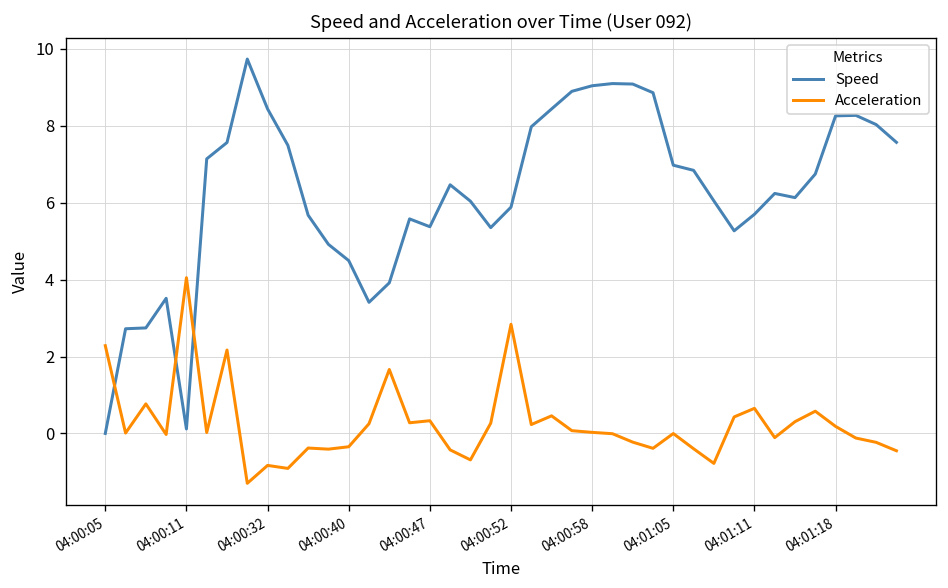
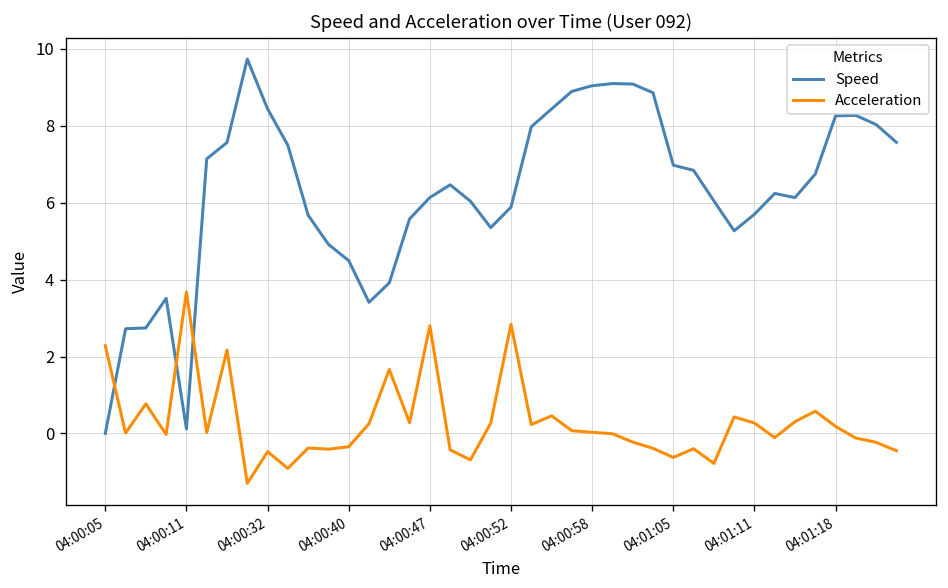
  {
    "Speed": {
      "04:00:05": 0.0,
      "04:00:11": 0.1,
      "04:00:32": 8.4,
      "04:00:40": 4.5,
-     "04:00:47": 5.4,
+     "04:00:47": 6.1,
      "04:00:52": 5.9,
      "04:00:58": 9.0,
      "04:01:05": 7.0,
      "04:01:11": 5.7,
      "04:01:18": 8.3
    },
    "Acceleration": {
      "04:00:05": 2.3,
-     "04:00:11": 4.0,
-     "04:00:32": -0.8,
+     "04:00:11": 3.7,
+     "04:00:32": -0.5,
      "04:00:40": -0.3,
-     "04:00:47": 0.3,
+     "04:00:47": 2.8,
      "04:00:52": 2.8,
      "04:00:58": 0.0,
-     "04:01:05": 0.0,
-     "04:01:11": 0.7,
+     "04:01:05": -0.6,
+     "04:01:11": 0.3,
      "04:01:18": 0.2
    }
  }
